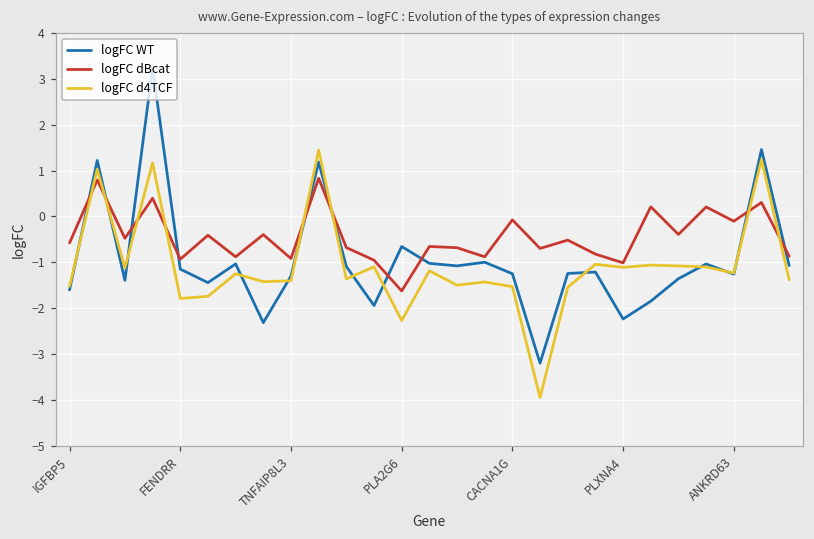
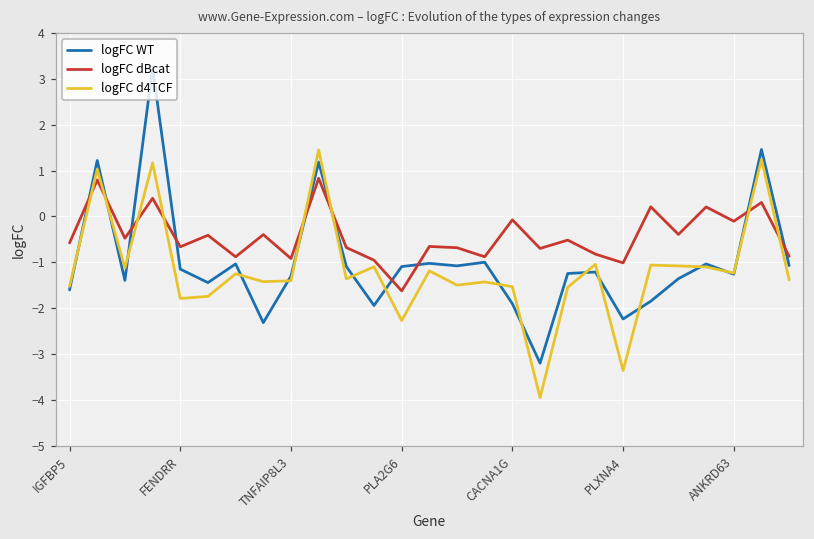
  {
    "logFC WT": {
      "IGFBP5": -1.6,
      "FENDRR": -1.2,
      "TNFAIP8L3": -1.3,
-     "PLA2G6": -0.7,
-     "CACNA1G": -1.3,
+     "PLA2G6": -1.1,
+     "CACNA1G": -1.9,
      "PLXNA4": -2.2
    },
    "logFC dBcat": {
      "IGFBP5": -0.6,
-     "FENDRR": -0.9,
+     "FENDRR": -0.7,
      "TNFAIP8L3": -0.9,
      "PLA2G6": -1.6,
      "CACNA1G": -0.1,
      "PLXNA4": -1.0,
      "ANKRD63": -0.1
    },
    "logFC d4TCF": {
      "IGFBP5": -1.5,
      "FENDRR": -1.8,
      "TNFAIP8L3": -1.4,
      "PLA2G6": -2.3,
      "CACNA1G": -1.5,
-     "PLXNA4": -1.1
+     "PLXNA4": -3.4
    }
  }
